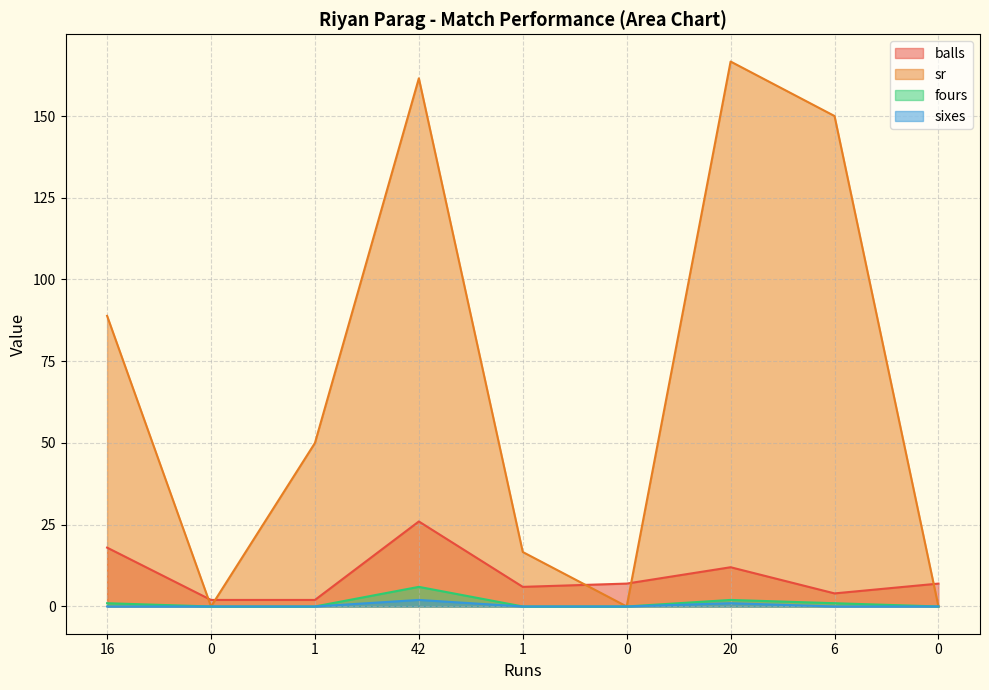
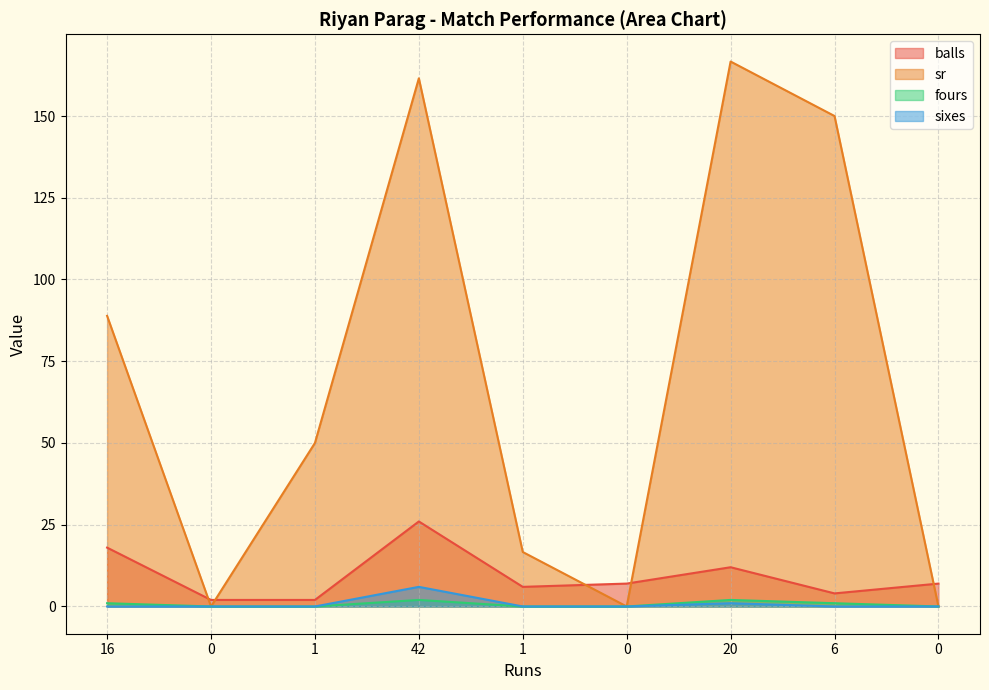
  {
    "fours": {
      "16": 1,
-     "42": 6,
+     "42": 2,
      "20": 2,
      "6": 1
    },
    "sixes": {
      "16": 0,
-     "42": 2,
+     "42": 6,
      "20": 1,
      "6": 0
    }
  }
